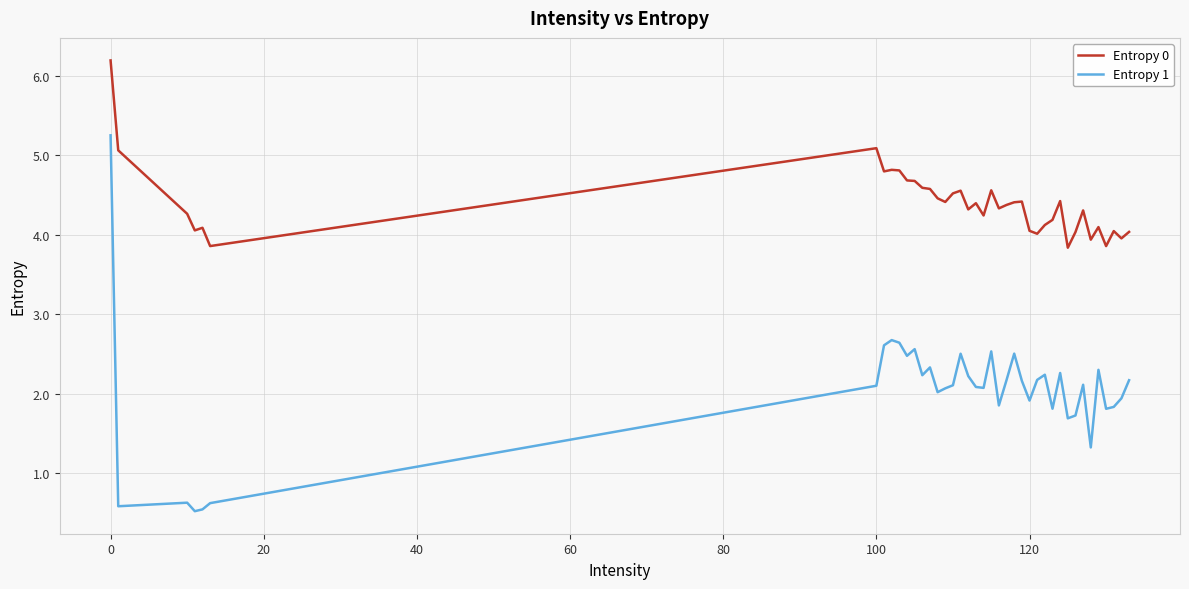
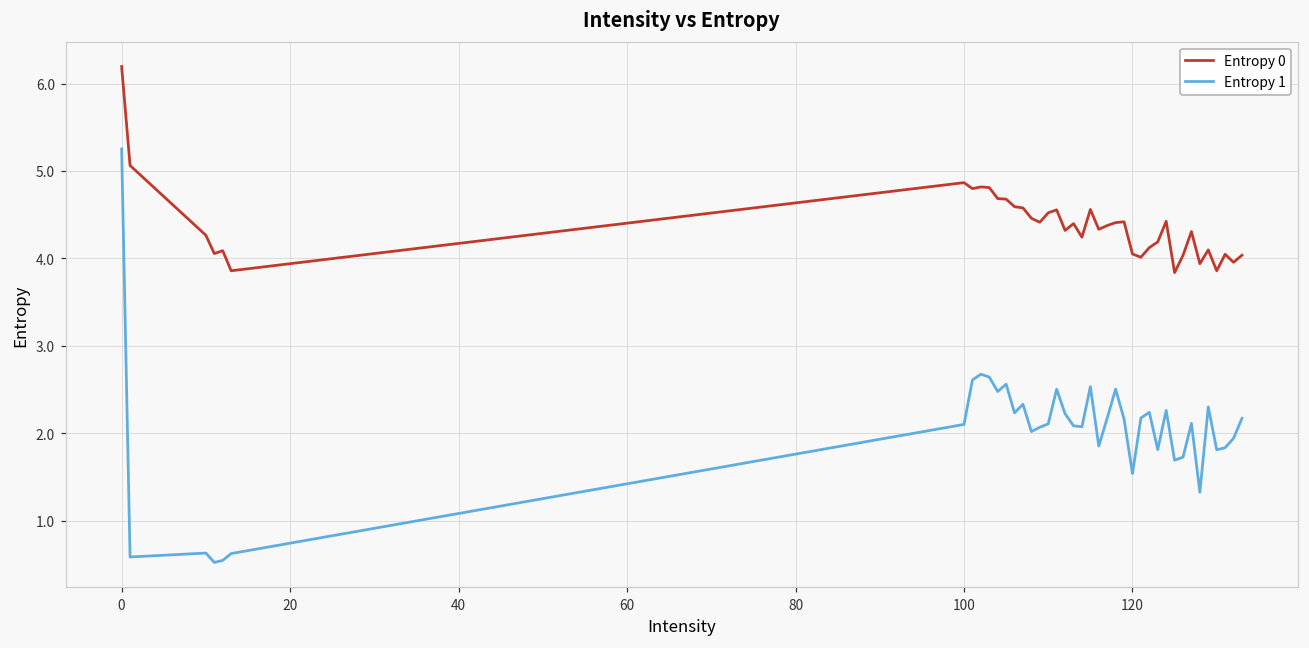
  {
    "Entropy 0": {
      "0": 6.2,
-     "100": 5.1,
+     "100": 4.9,
      "120": 4.1
    },
    "Entropy 1": {
      "0": 5.3,
      "100": 2.1,
-     "120": 1.9
+     "120": 1.5
    }
  }
